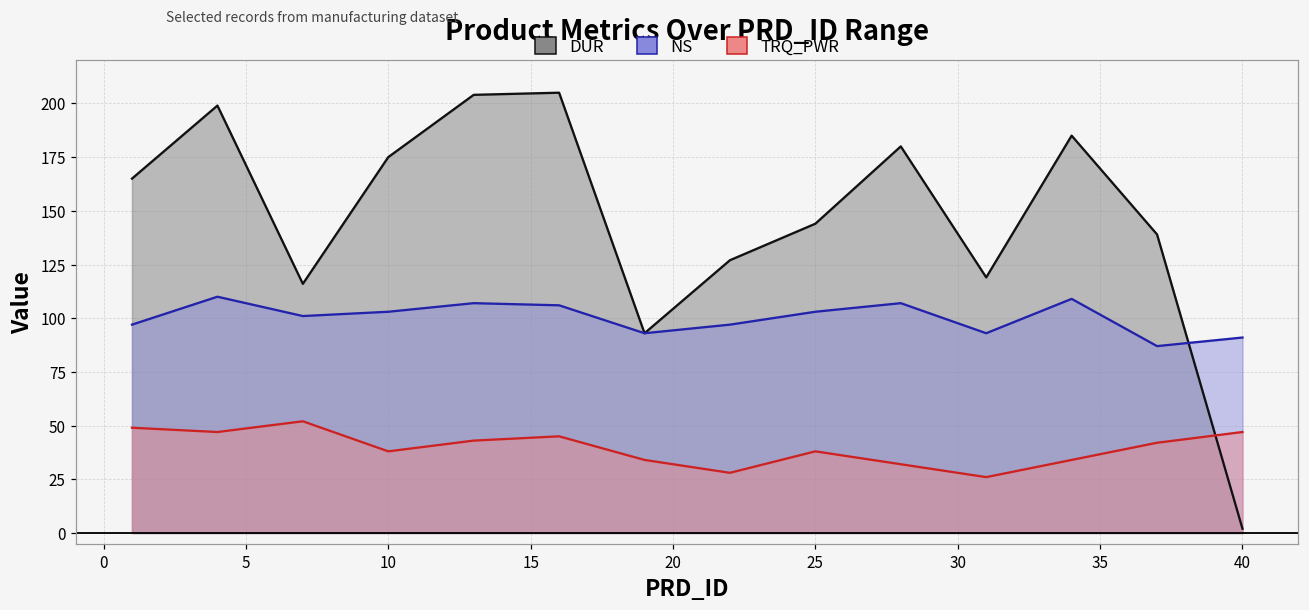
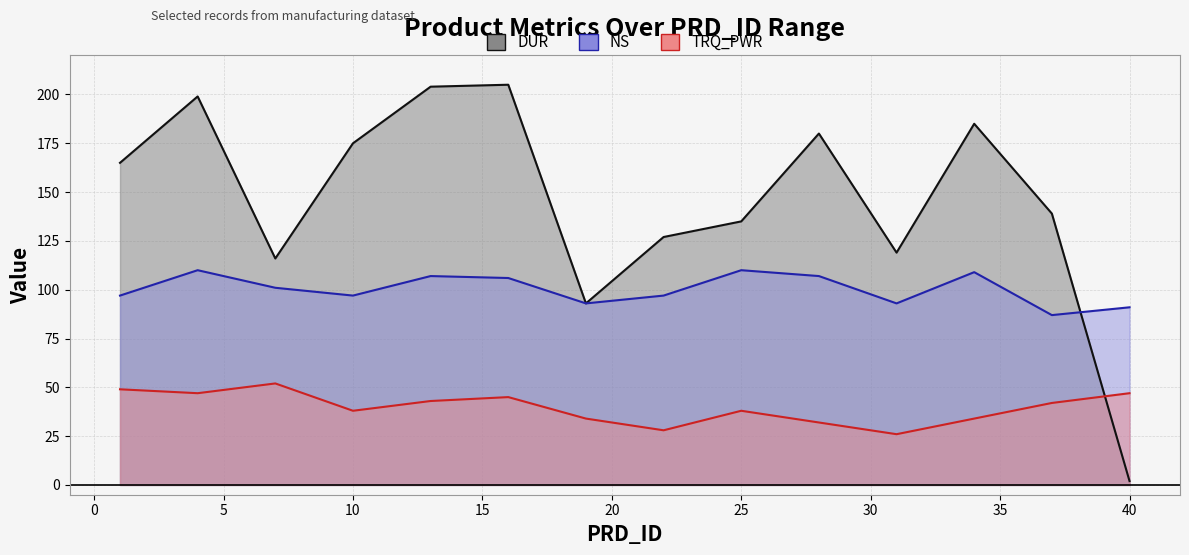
  {
    "DUR": {
      "10": 175,
-     "25": 144,
+     "25": 135,
      "40": 2
    },
    "NS": {
-     "10": 103,
-     "25": 103,
+     "10": 97,
+     "25": 110,
      "40": 91
    },
    "TRQ_PWR": {
      "10": 38,
      "25": 38,
      "40": 47
    }
  }
